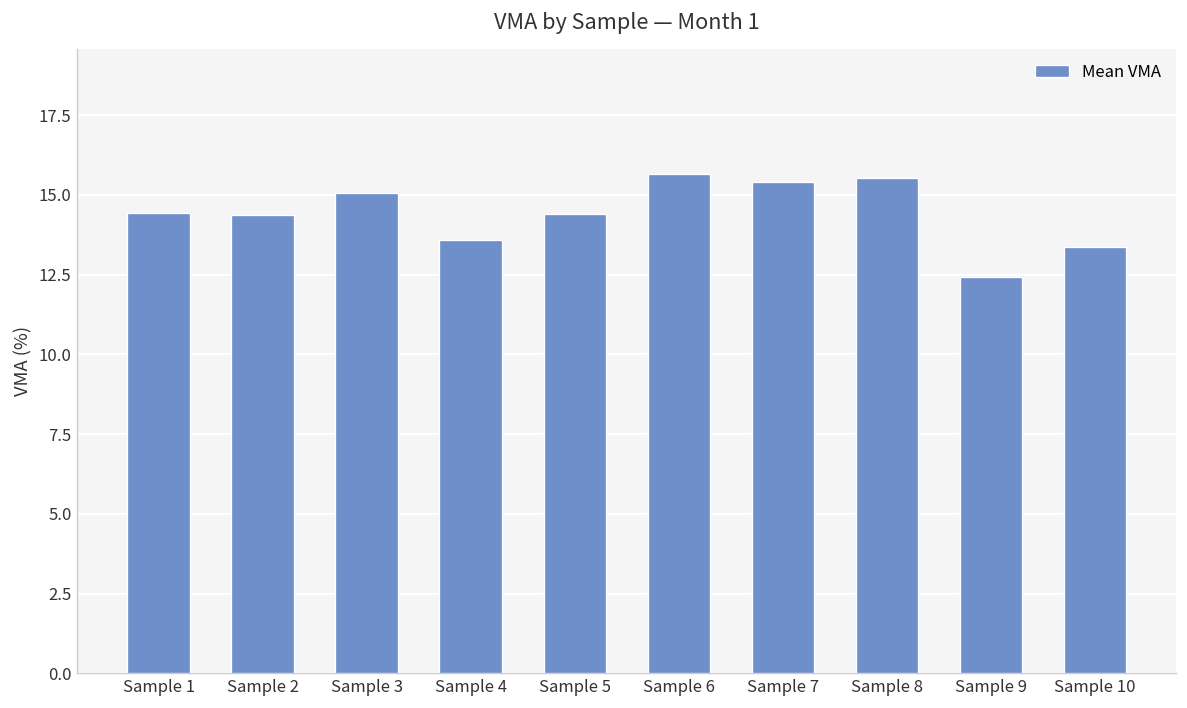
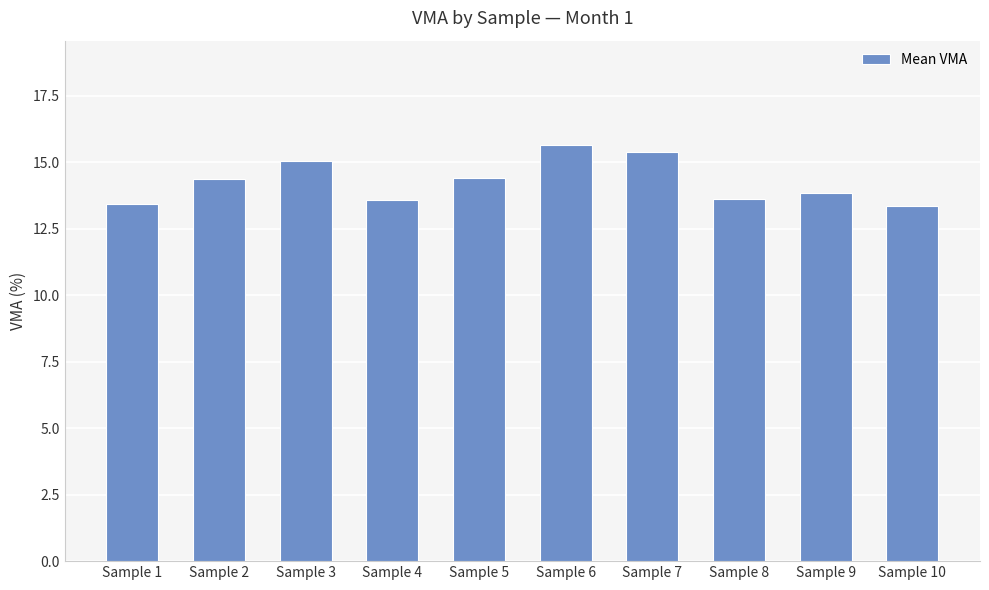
  {
-   "Sample 1": 14.4,
+   "Sample 1": 13.4,
    "Sample 2": 14.4,
    "Sample 3": 15.1,
    "Sample 4": 13.6,
    "Sample 5": 14.4,
    "Sample 6": 15.7,
    "Sample 7": 15.4,
-   "Sample 8": 15.5,
-   "Sample 9": 12.4,
+   "Sample 8": 13.6,
+   "Sample 9": 13.8,
    "Sample 10": 13.4
  }
